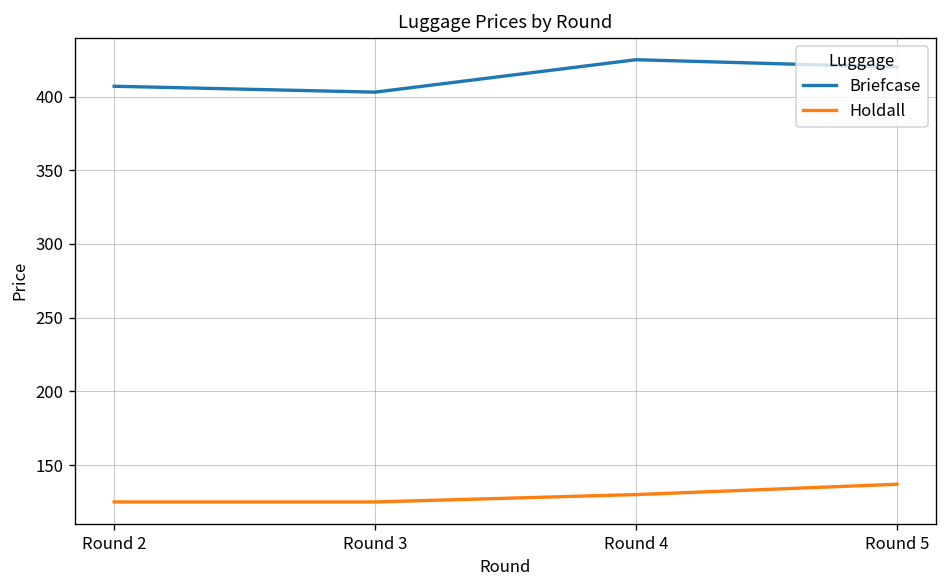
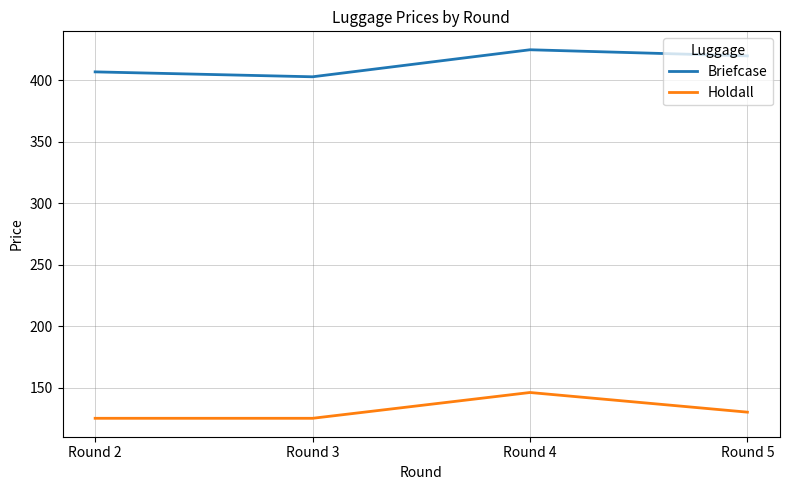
  {
    "Briefcase": {
      "Round 2": 407,
      "Round 3": 403,
      "Round 4": 425
    },
    "Holdall": {
      "Round 2": 125,
      "Round 3": 125,
-     "Round 4": 130,
-     "Round 5": 137
+     "Round 4": 146,
+     "Round 5": 130
    }
  }
